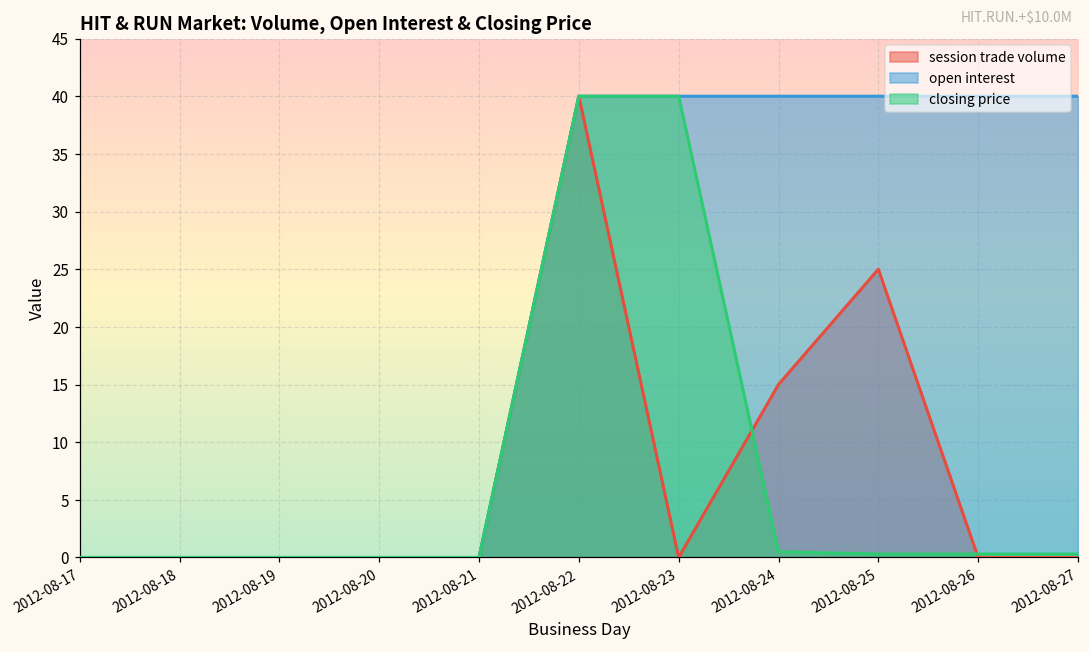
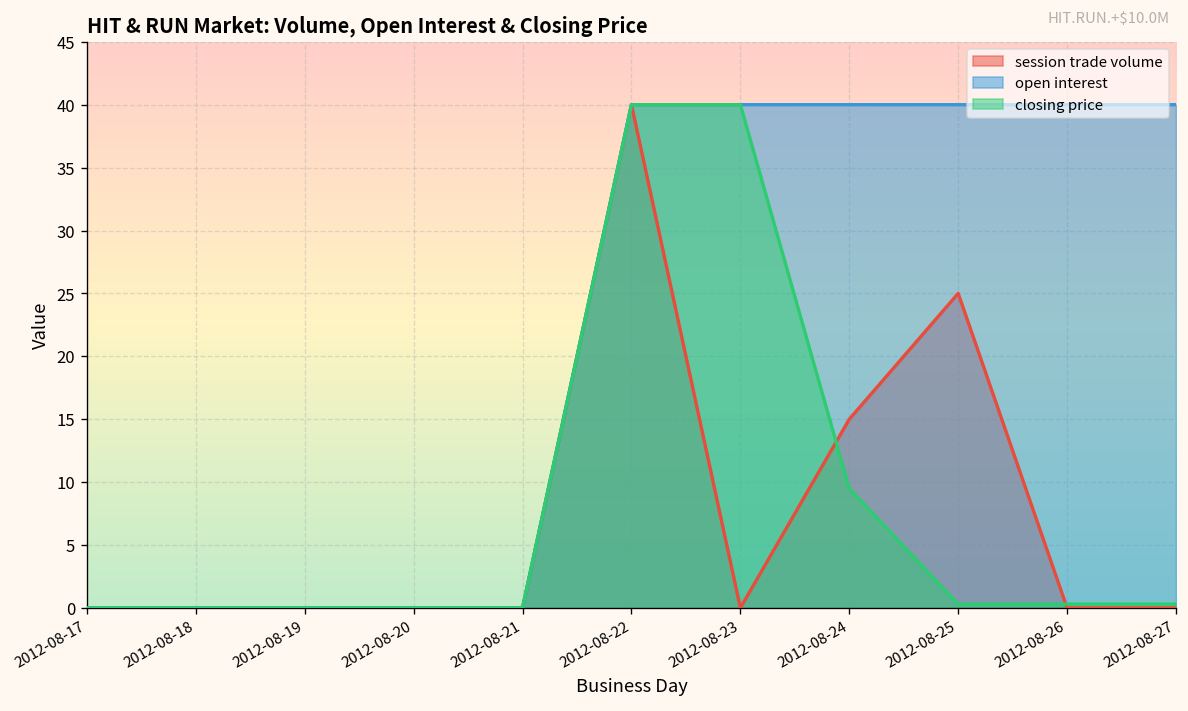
  {
    "session trade volume": {
      "2012-08-23": 0.0,
      "2012-08-24": 15.0,
      "2012-08-25": 25.0,
      "2012-08-26": 0.0,
      "2012-08-27": 0.0
    },
    "open interest": {
      "2012-08-24": 40.0,
      "2012-08-25": 40.0,
      "2012-08-27": 40.0
    },
    "closing price": {
-     "2012-08-24": 0.5,
+     "2012-08-24": 9.5,
      "2012-08-25": 0.3,
      "2012-08-26": 0.3,
      "2012-08-27": 0.3
    }
  }
